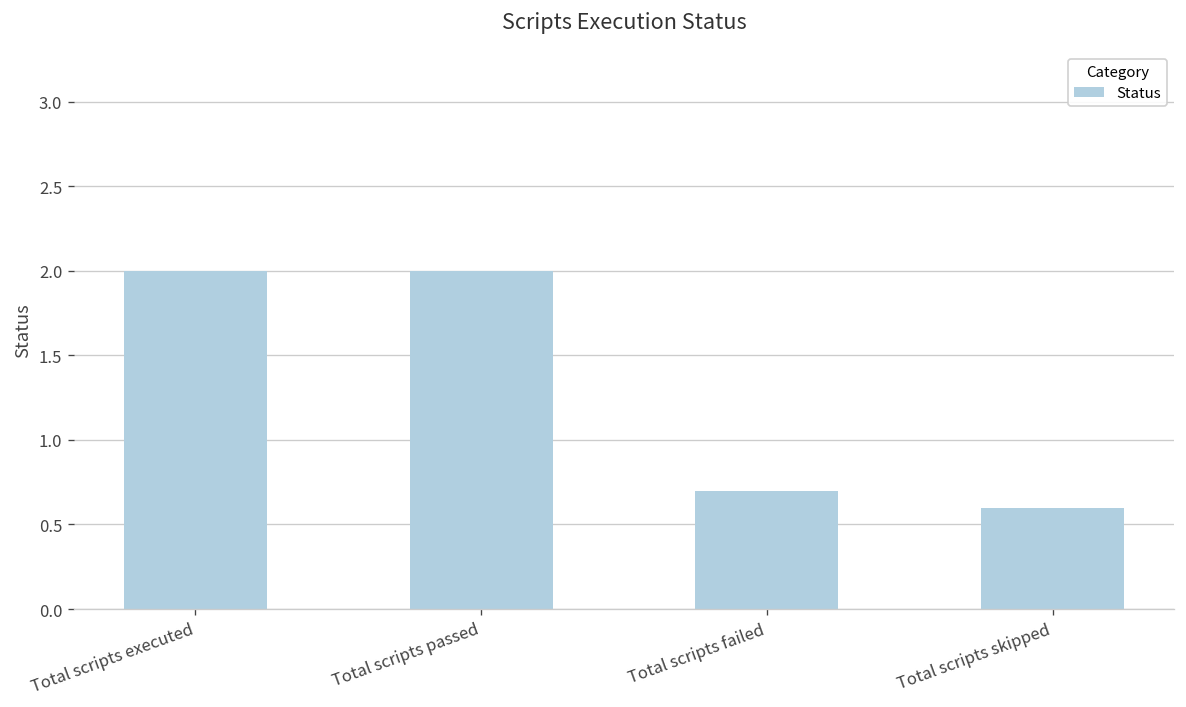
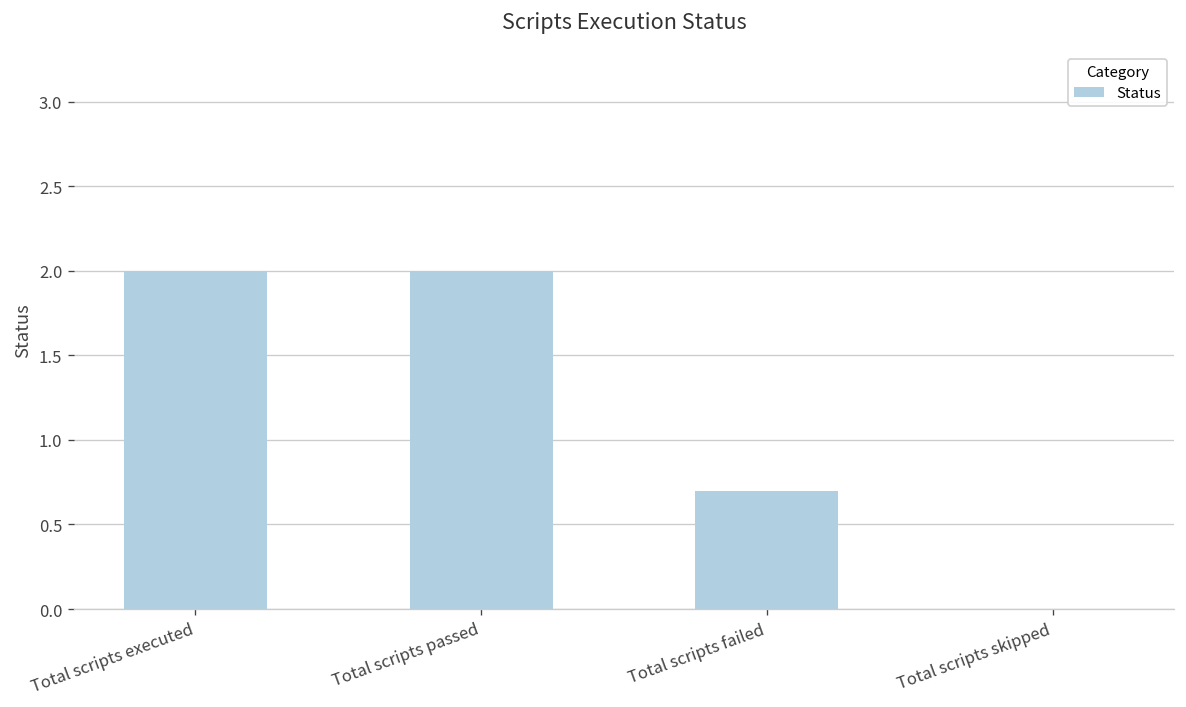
  {
    "Total scripts executed": 2.0,
    "Total scripts passed": 2.0,
    "Total scripts failed": 0.7,
-   "Total scripts skipped": 0.6
+   "Total scripts skipped": 0.0
  }
